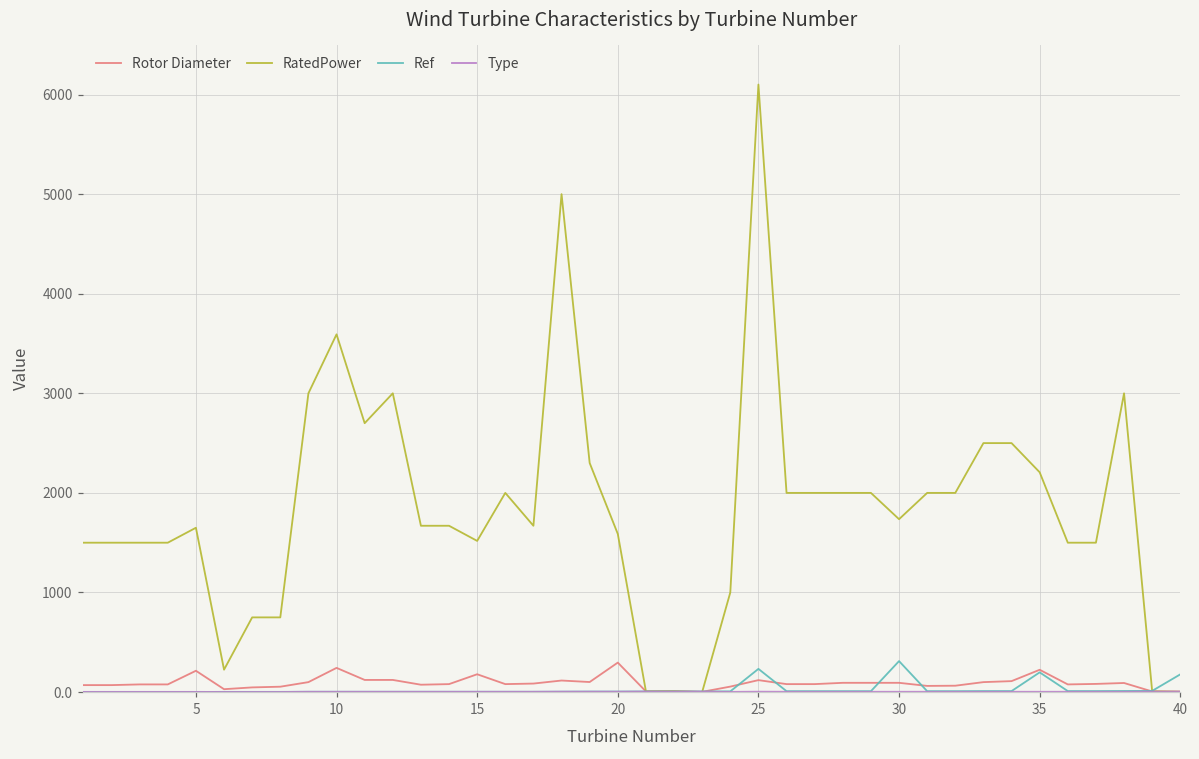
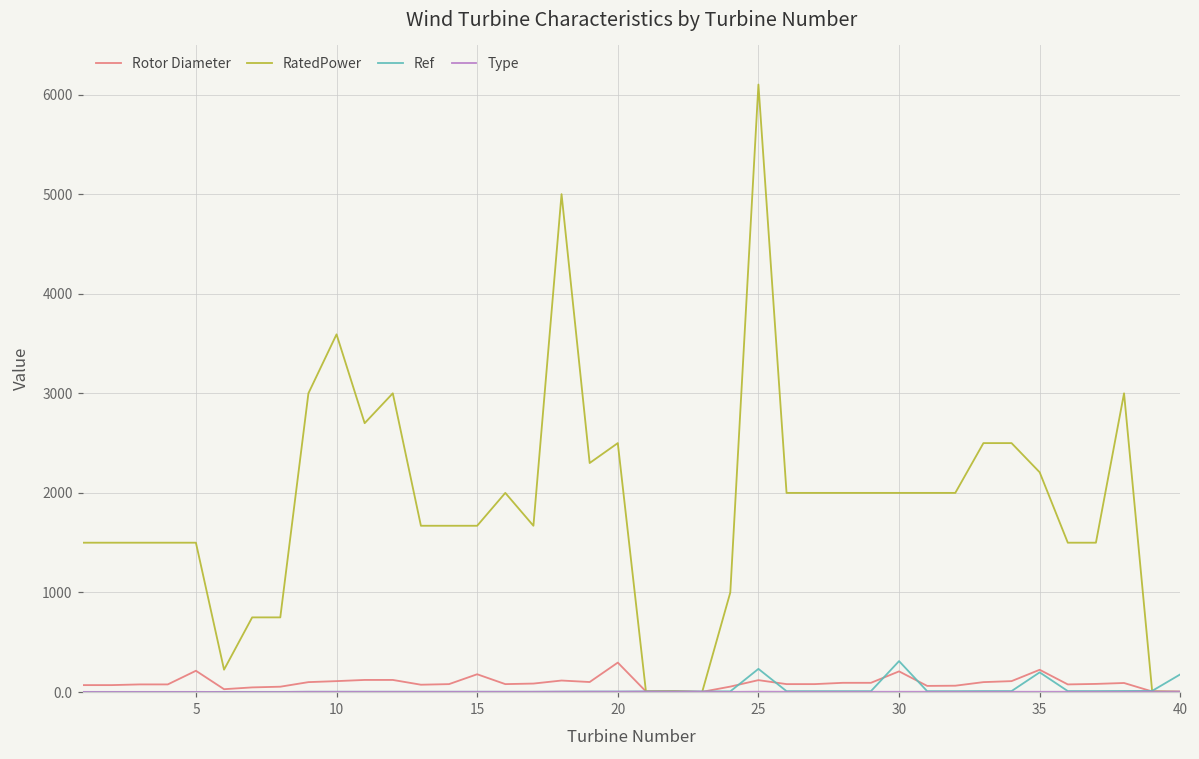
  {
    "Rotor Diameter": {
      "5": 200,
-     "10": 200,
+     "10": 100,
      "15": 200,
      "20": 300,
      "25": 100,
-     "30": 100
+     "30": 200
    },
    "RatedPower": {
-     "5": 1700,
+     "5": 1500,
      "10": 3600,
-     "15": 1500,
-     "20": 1600,
+     "15": 1700,
+     "20": 2500,
      "25": 6100,
-     "30": 1700,
+     "30": 2000,
      "35": 2200
    },
    "Ref": {
      "25": 200,
      "30": 300,
      "40": 200
    },
    "Type": {
      "25": 0,
      "30": 0,
      "35": 0
    }
  }
